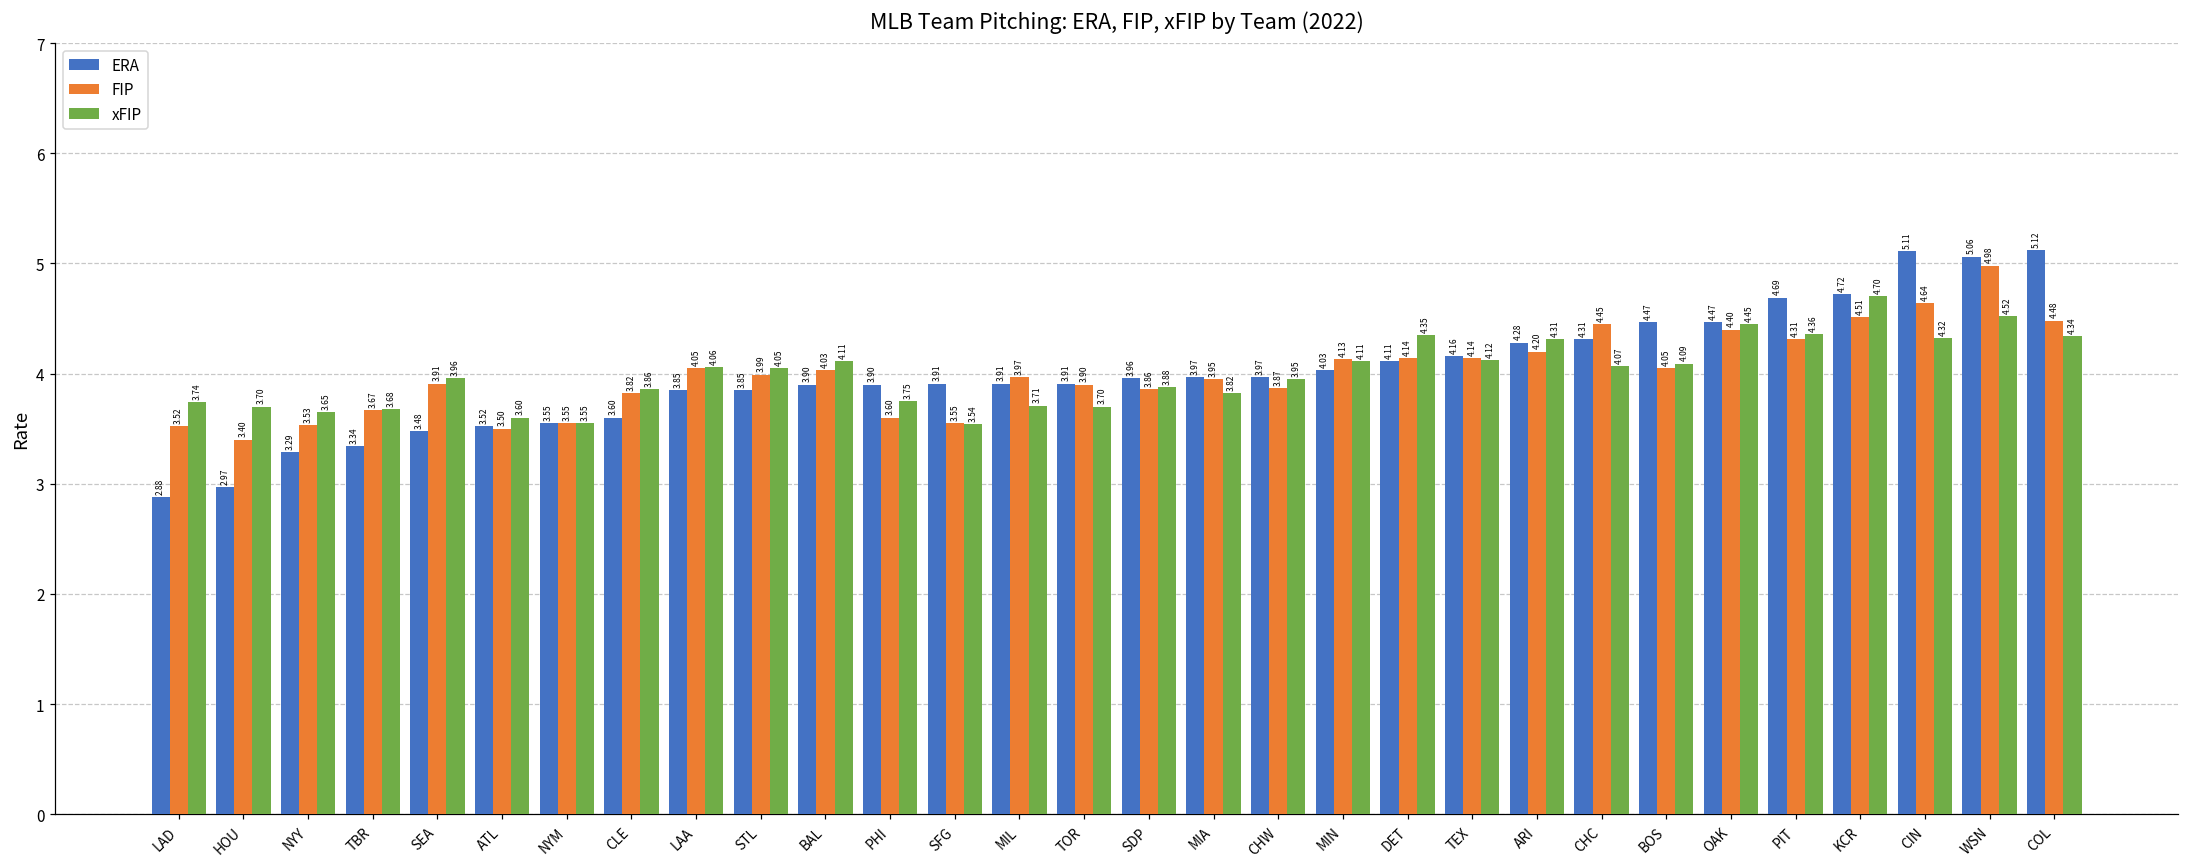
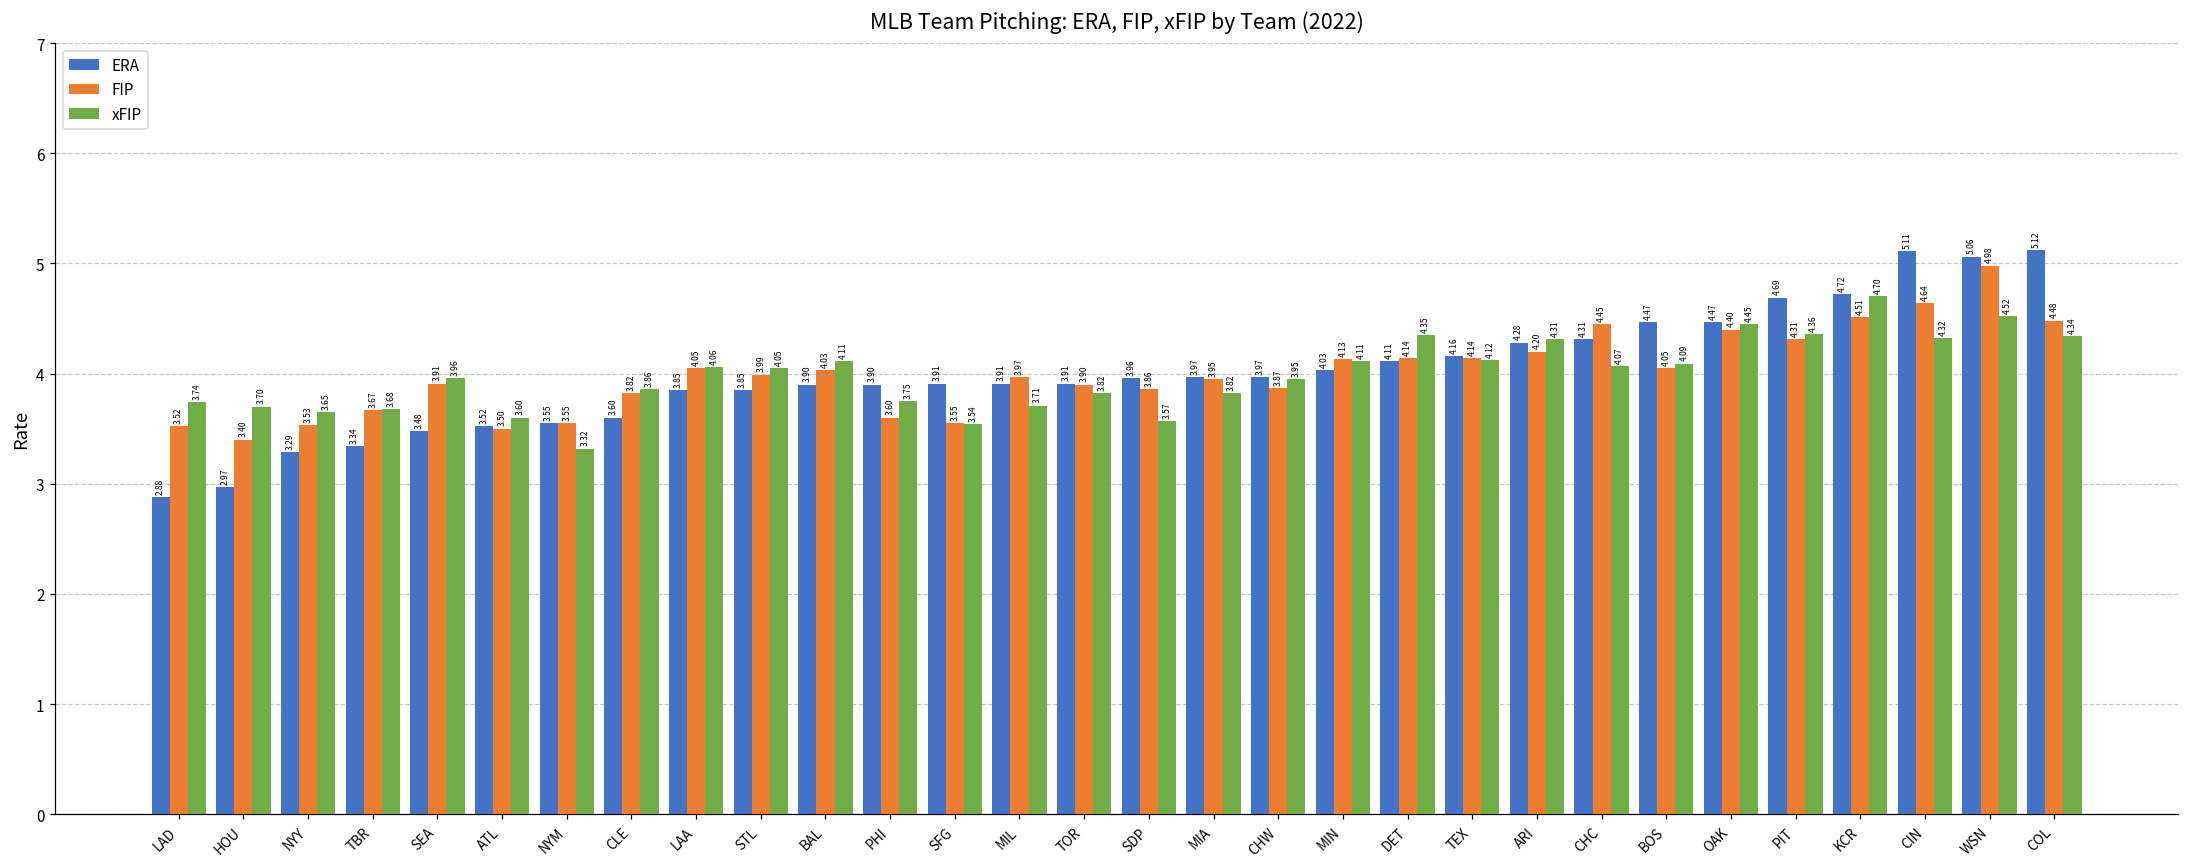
  {
    "ERA": {
      "LAD": 2.88,
      "HOU": 2.97,
      "NYY": 3.29,
      "TBR": 3.34,
      "SEA": 3.48,
      "ATL": 3.52,
      "NYM": 3.55,
      "CLE": 3.60,
      "LAA": 3.85,
      "STL": 3.85,
      "BAL": 3.90,
      "PHI": 3.90,
      "SFG": 3.91,
      "MIL": 3.91,
      "TOR": 3.91,
      "SDP": 3.96,
      "MIA": 3.97,
      "CHW": 3.97,
      "MIN": 4.03,
      "DET": 4.11,
      "TEX": 4.16,
      "ARI": 4.28,
      "CHC": 4.31,
      "BOS": 4.47,
      "OAK": 4.47,
      "PIT": 4.69,
      "KCR": 4.72,
      "CIN": 5.11,
      "WSN": 5.06,
      "COL": 5.12
    },
    "FIP": {
      "LAD": 3.52,
      "HOU": 3.40,
      "NYY": 3.53,
      "TBR": 3.67,
      "SEA": 3.91,
      "ATL": 3.50,
      "NYM": 3.55,
      "CLE": 3.82,
      "LAA": 4.05,
      "STL": 3.99,
      "BAL": 4.03,
      "PHI": 3.60,
      "SFG": 3.55,
      "MIL": 3.97,
      "TOR": 3.90,
      "SDP": 3.86,
      "MIA": 3.95,
      "CHW": 3.87,
      "MIN": 4.13,
      "DET": 4.14,
      "TEX": 4.14,
      "ARI": 4.20,
      "CHC": 4.45,
      "BOS": 4.05,
      "OAK": 4.40,
      "PIT": 4.31,
      "KCR": 4.51,
      "CIN": 4.64,
      "WSN": 4.98,
      "COL": 4.48
    },
    "xFIP": {
      "LAD": 3.74,
      "HOU": 3.70,
      "NYY": 3.65,
      "TBR": 3.68,
      "SEA": 3.96,
      "ATL": 3.60,
-     "NYM": 3.55,
+     "NYM": 3.32,
      "CLE": 3.86,
      "LAA": 4.06,
      "STL": 4.05,
      "BAL": 4.11,
      "PHI": 3.75,
      "SFG": 3.54,
      "MIL": 3.71,
-     "TOR": 3.70,
-     "SDP": 3.88,
+     "TOR": 3.82,
+     "SDP": 3.57,
      "MIA": 3.82,
      "CHW": 3.95,
      "MIN": 4.11,
      "DET": 4.35,
      "TEX": 4.12,
      "ARI": 4.31,
      "CHC": 4.07,
      "BOS": 4.09,
      "OAK": 4.45,
      "PIT": 4.36,
      "KCR": 4.70,
      "CIN": 4.32,
      "WSN": 4.52,
      "COL": 4.34
    }
  }
